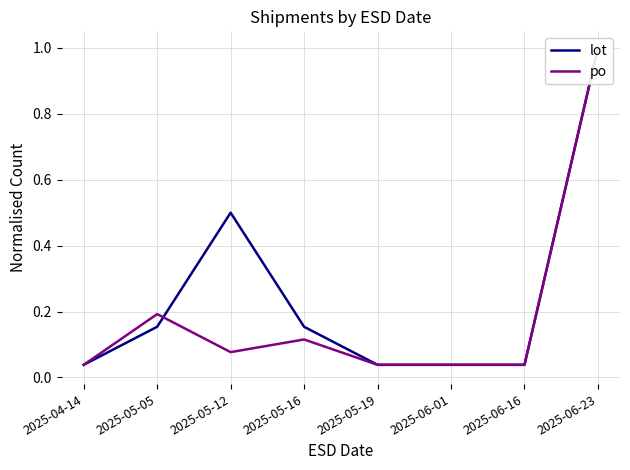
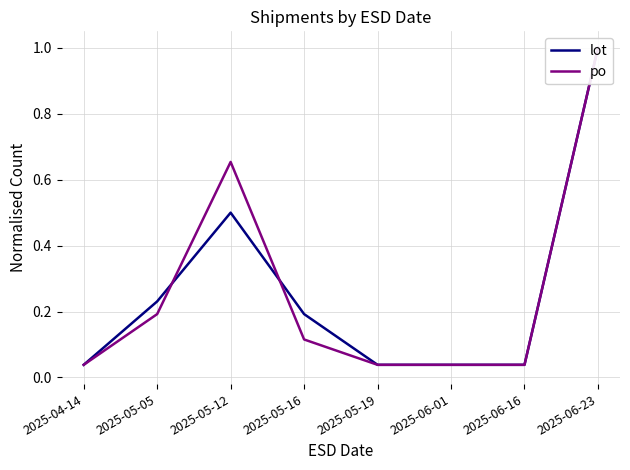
  {
    "lot": {
-     "2025-05-05": 0.15,
+     "2025-05-05": 0.23,
      "2025-05-12": 0.50,
-     "2025-05-16": 0.15
+     "2025-05-16": 0.19
    },
    "po": {
      "2025-05-05": 0.19,
-     "2025-05-12": 0.08,
+     "2025-05-12": 0.65,
      "2025-05-16": 0.12
    }
  }
